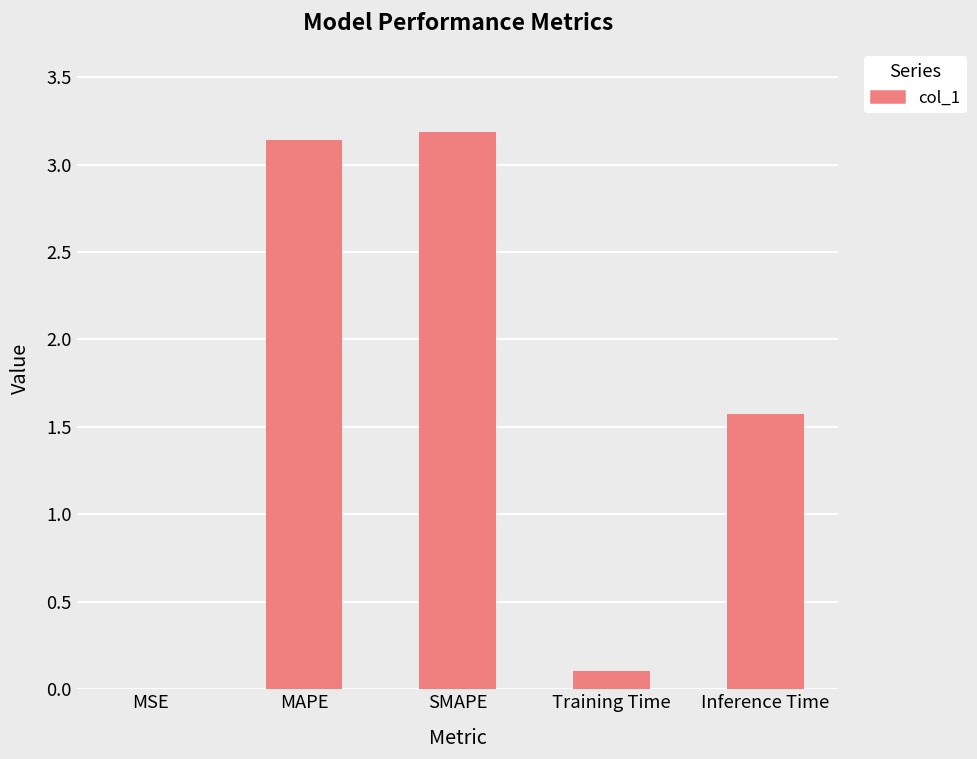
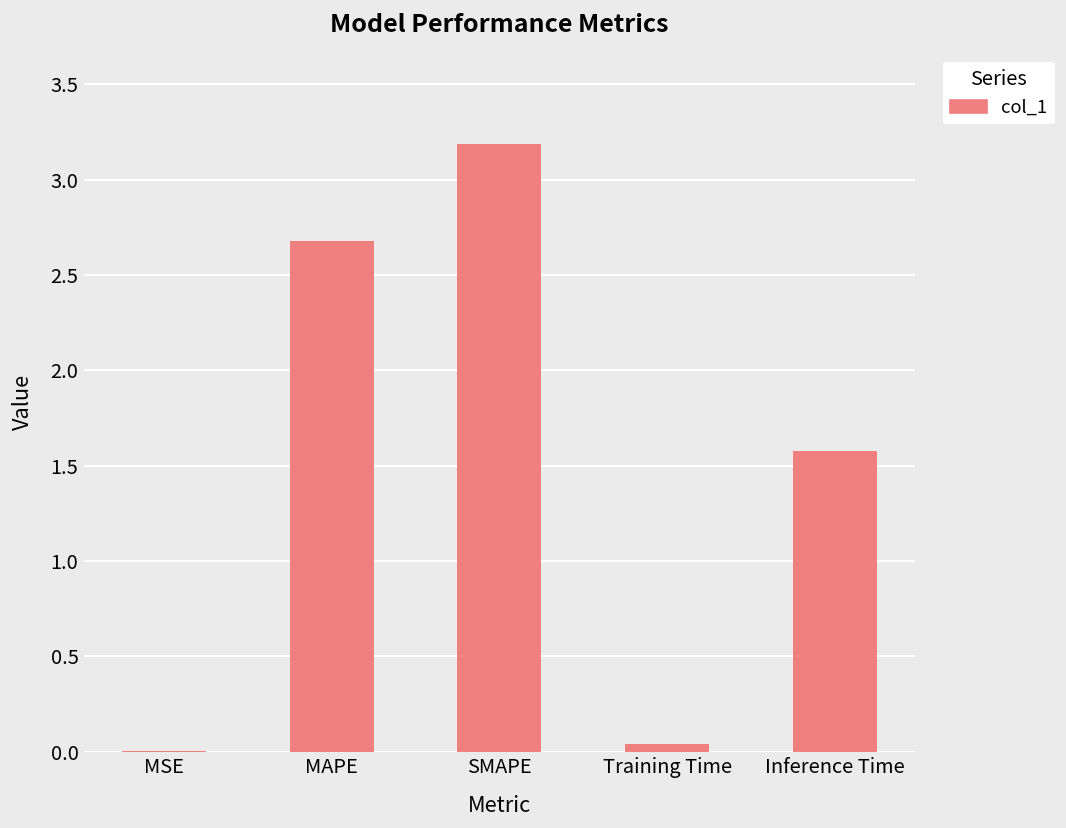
  {
-   "MAPE": 3.14,
+   "MAPE": 2.68,
    "SMAPE": 3.19,
-   "Training Time": 0.10,
+   "Training Time": 0.04,
    "Inference Time": 1.57
  }
